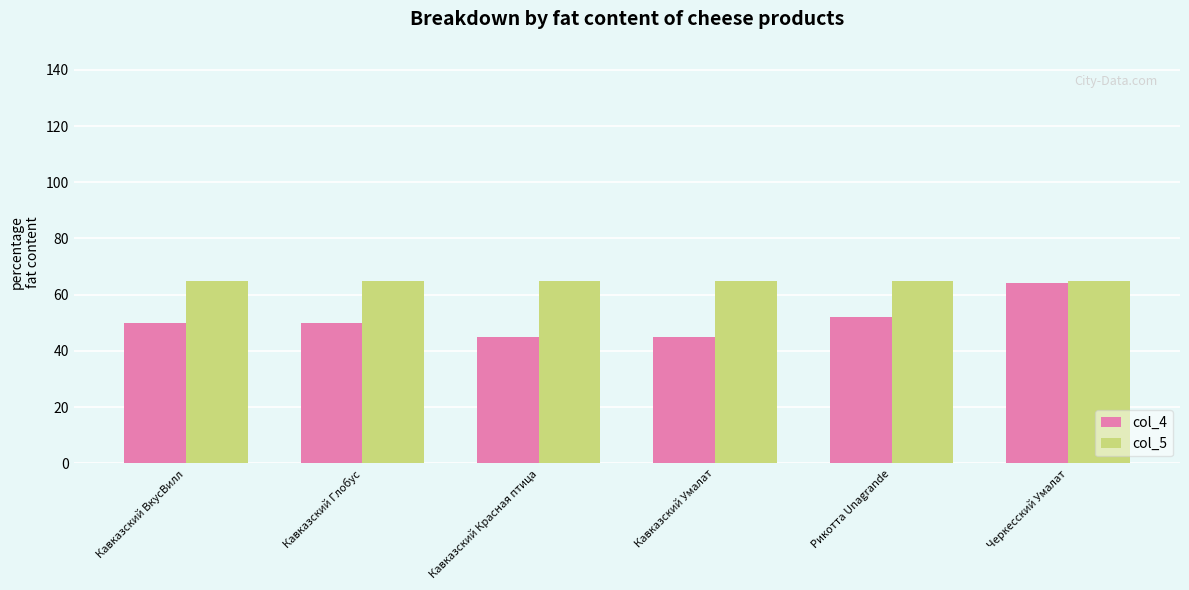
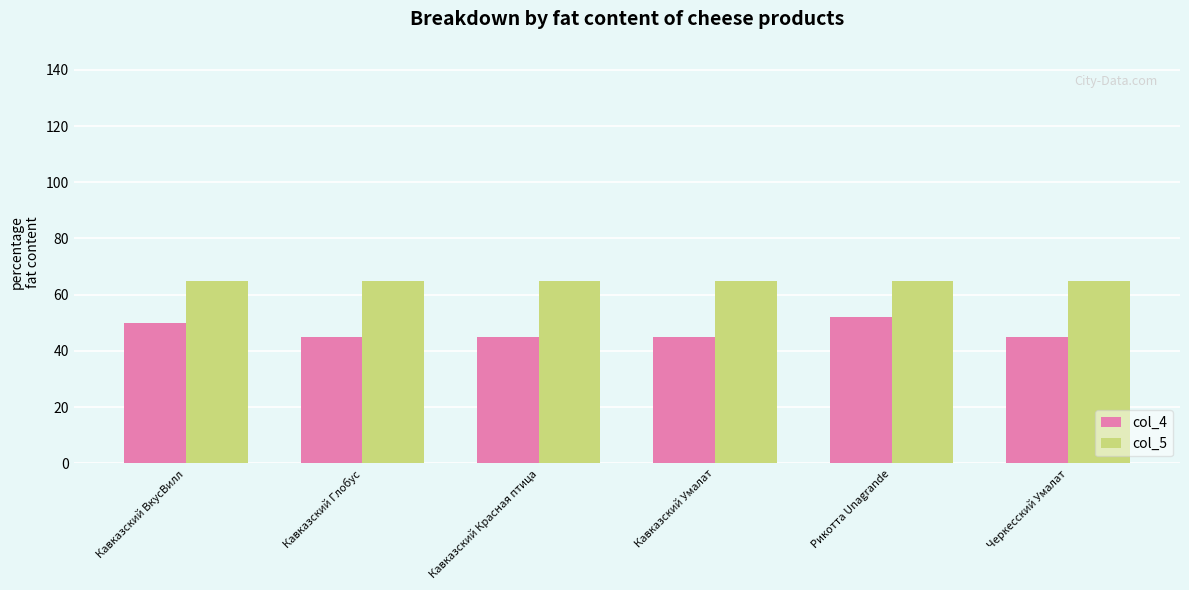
  {
    "col_4": {
      "Кавказский ВкусВилл": 50,
-     "Кавказский Глобус": 50,
+     "Кавказский Глобус": 45,
      "Кавказский Красная птица": 45,
      "Кавказский Умалат": 45,
      "Рикотта Unagrande": 52,
-     "Черкесский Умалат": 64
+     "Черкесский Умалат": 45
    },
    "col_5": {
      "Кавказский ВкусВилл": 65,
      "Кавказский Глобус": 65,
      "Кавказский Красная птица": 65,
      "Кавказский Умалат": 65,
      "Рикотта Unagrande": 65,
      "Черкесский Умалат": 65
    }
  }
